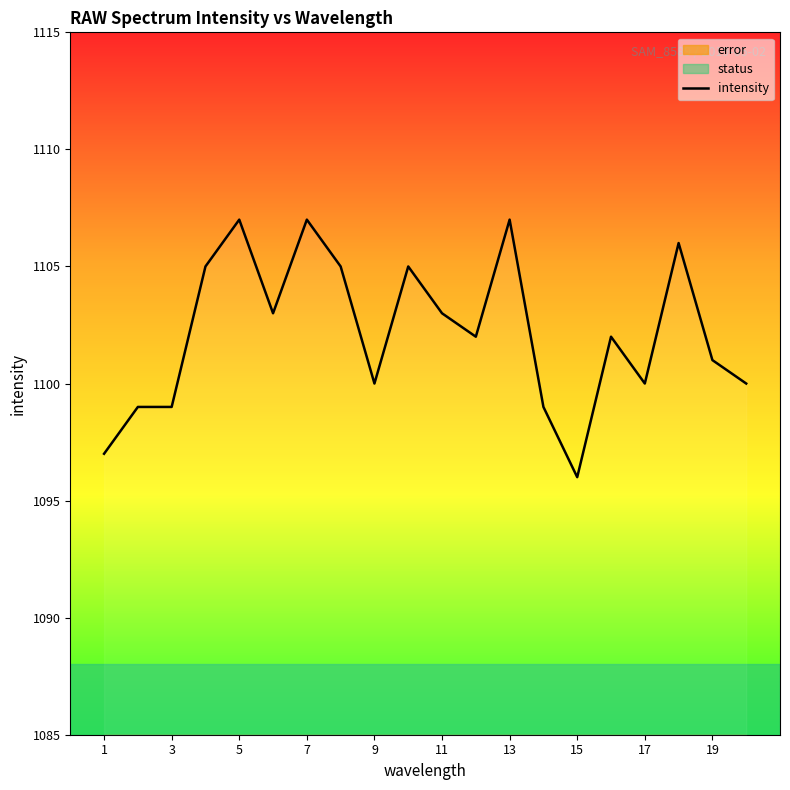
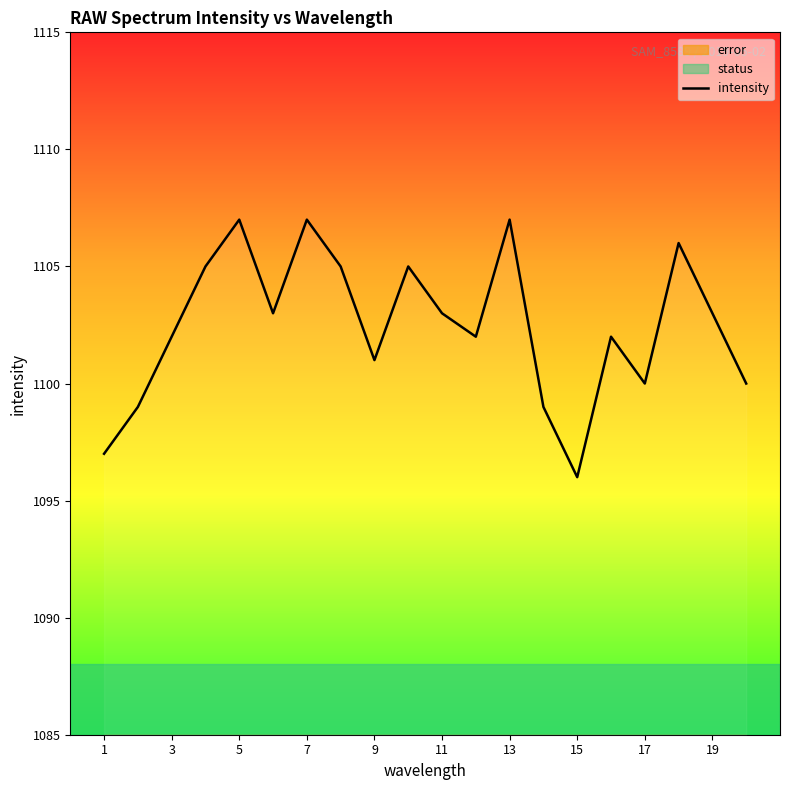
  {
    "intensity": {
      "1": 1097,
-     "3": 1099,
+     "3": 1102,
      "5": 1107,
      "7": 1107,
-     "9": 1100,
+     "9": 1101,
      "11": 1103,
      "13": 1107,
      "15": 1096,
      "17": 1100,
-     "19": 1101
+     "19": 1103
    }
  }
